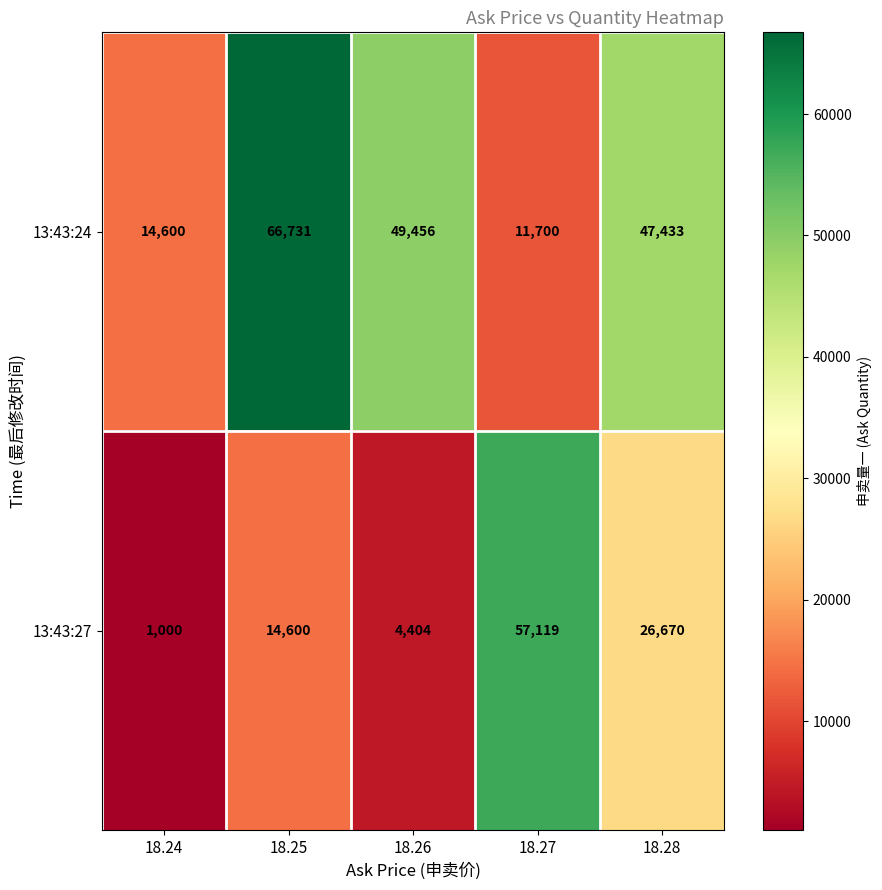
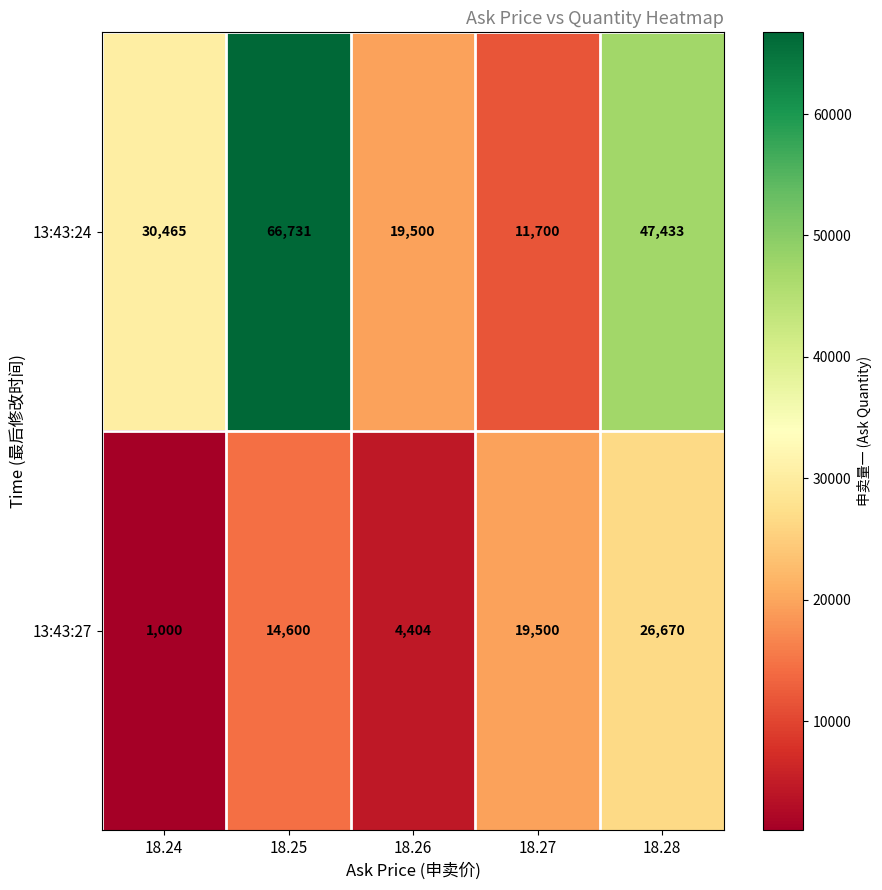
  {
    "13:43:24": {
-     "18.24": "14,600",
+     "18.24": "30,465",
      "18.25": "66,731",
-     "18.26": "49,456",
+     "18.26": "19,500",
      "18.27": "11,700",
      "18.28": "47,433"
    },
    "13:43:27": {
      "18.24": "1,000",
      "18.25": "14,600",
      "18.26": "4,404",
-     "18.27": "57,119",
+     "18.27": "19,500",
      "18.28": "26,670"
    }
  }
